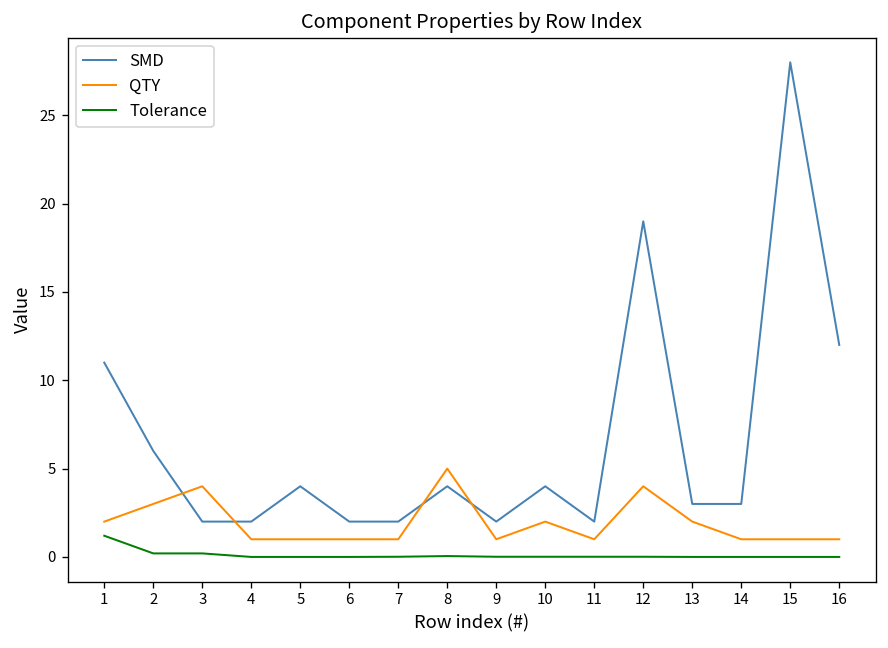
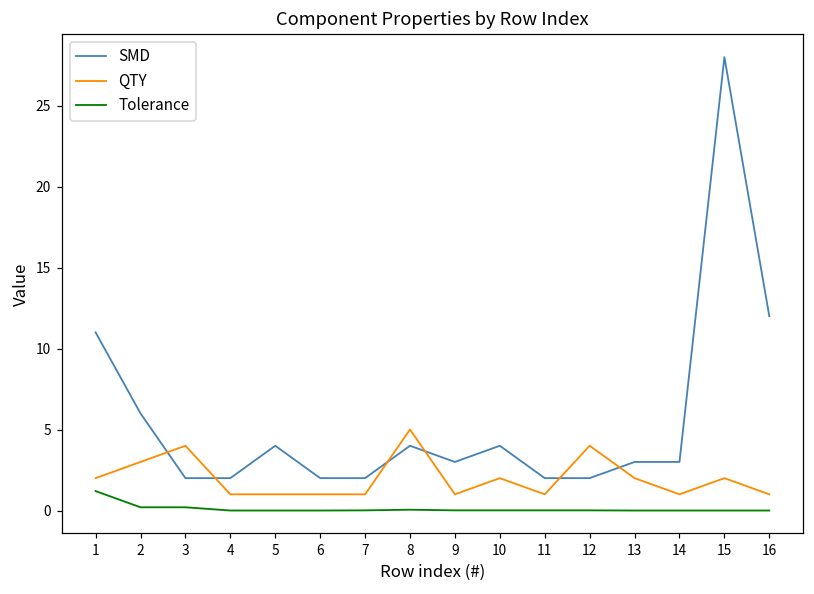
  {
    "SMD": {
      "1": 11,
      "2": 6,
      "3": 2,
      "4": 2,
      "5": 4,
      "6": 2,
      "7": 2,
      "8": 4,
-     "9": 2,
+     "9": 3,
      "10": 4,
      "11": 2,
-     "12": 19,
+     "12": 2,
      "13": 3,
      "14": 3,
      "15": 28,
      "16": 12
    },
    "QTY": {
      "1": 2,
      "2": 3,
      "3": 4,
      "4": 1,
      "5": 1,
      "6": 1,
      "7": 1,
      "8": 5,
      "9": 1,
      "10": 2,
      "11": 1,
      "12": 4,
      "13": 2,
      "14": 1,
-     "15": 1,
+     "15": 2,
      "16": 1
    },
    "Tolerance": {
      "1": 1.2,
      "2": 0.2,
      "3": 0.2,
      "4": 0,
      "5": 0,
      "6": 0,
      "7": 0,
      "8": 0,
      "9": 0,
      "10": 0,
      "11": 0,
      "12": 0,
      "13": 0,
      "14": 0,
      "15": 0,
      "16": 0
    }
  }
